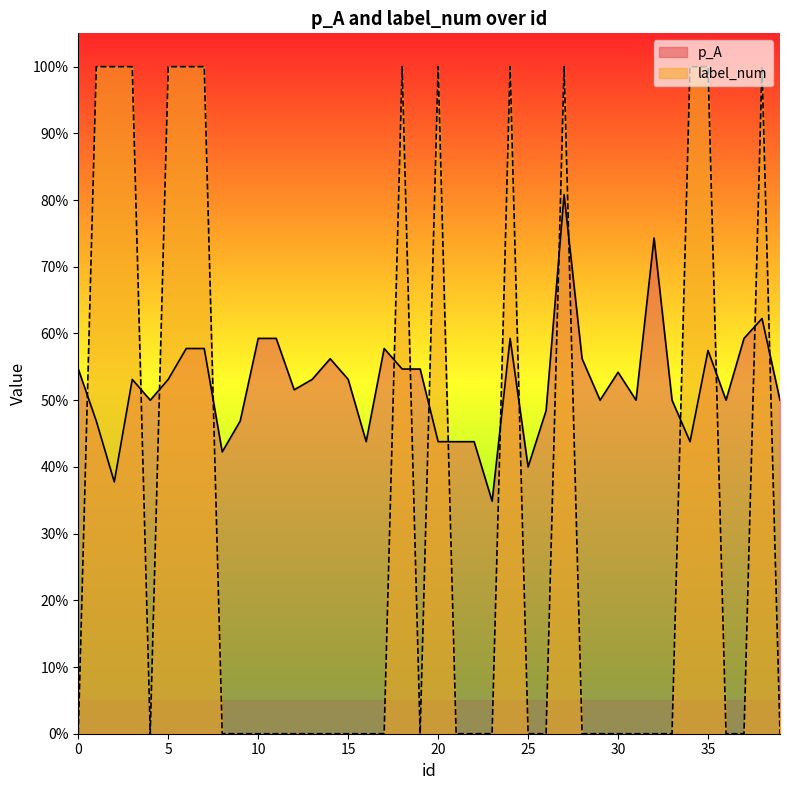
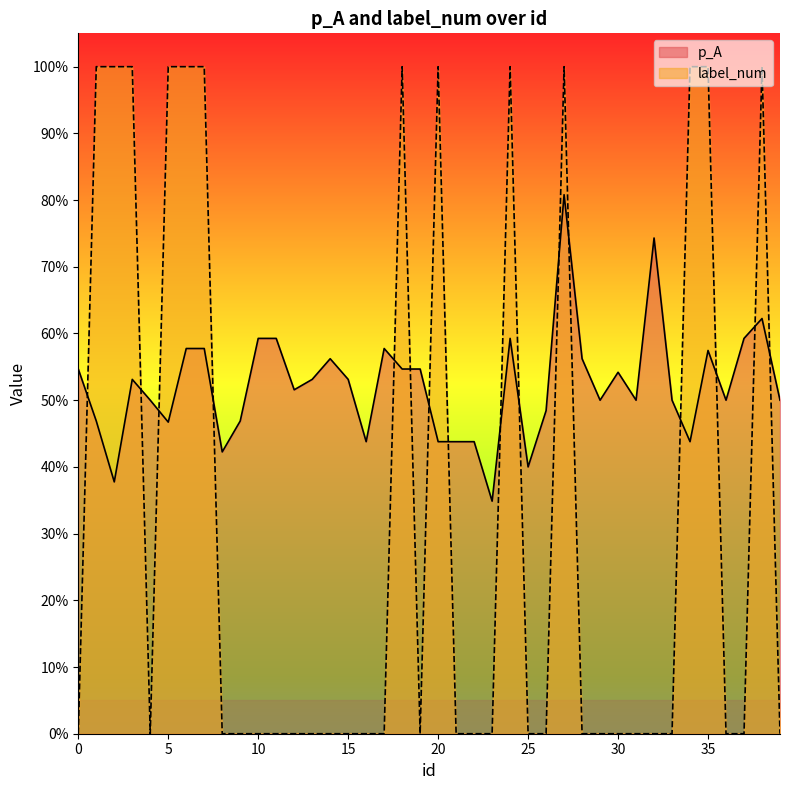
  {
    "p_A": {
      "0": "55%",
-     "5": "53%",
+     "5": "47%",
      "10": "59%",
      "15": "53%",
      "20": "44%",
      "25": "40%",
      "30": "54%",
      "35": "57%"
    },
    "label_num": {
      "5": "100%",
      "20": "100%"
    }
  }
